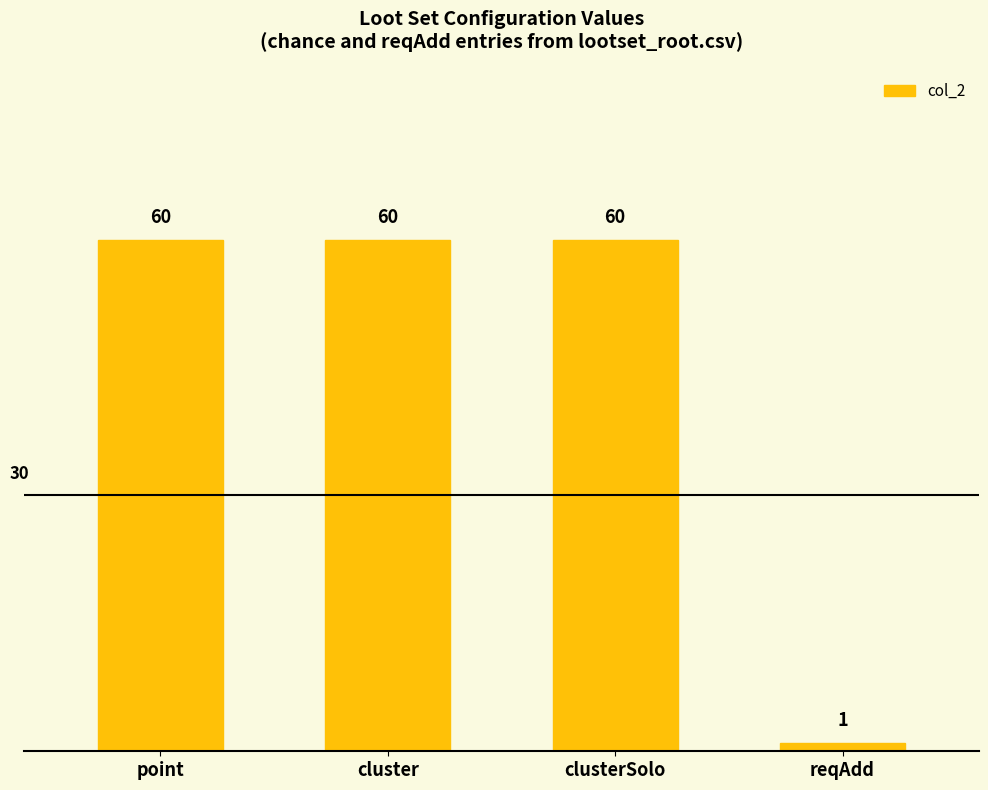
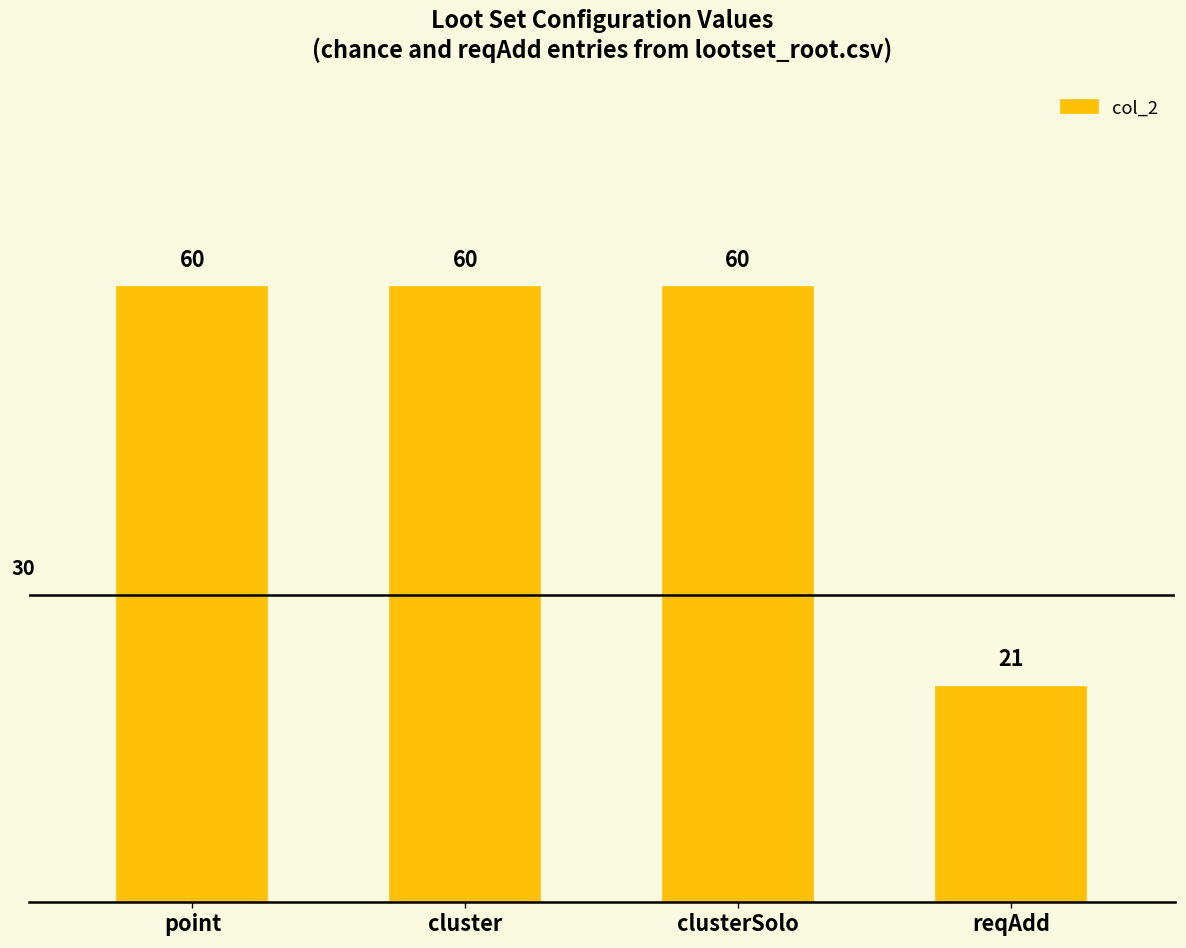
  {
    "point": 60,
    "cluster": 60,
    "clusterSolo": 60,
-   "reqAdd": 1
+   "reqAdd": 21
  }
